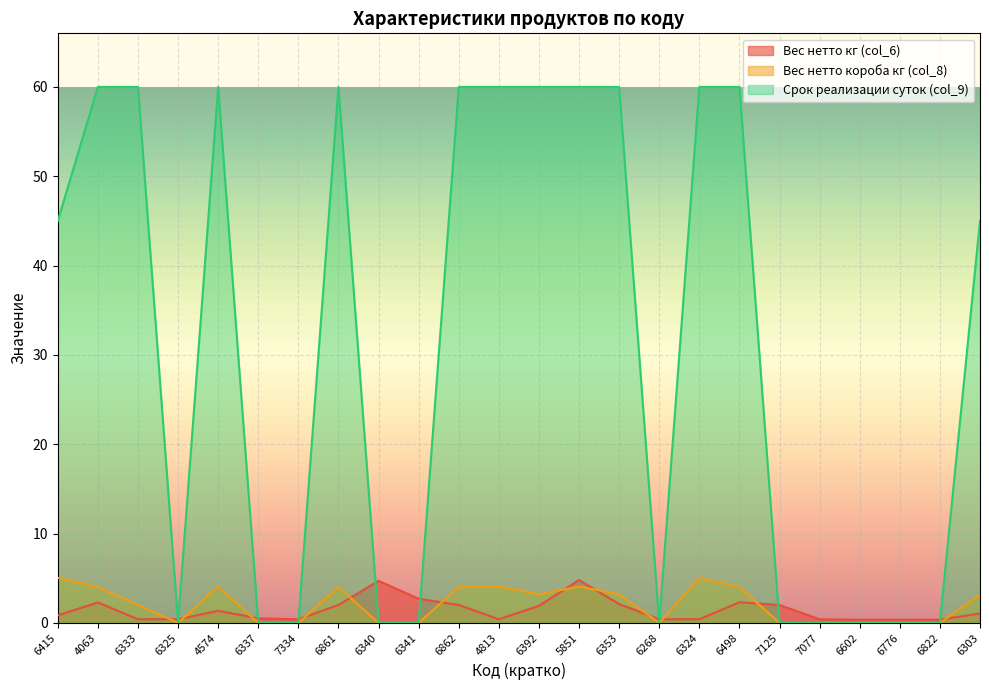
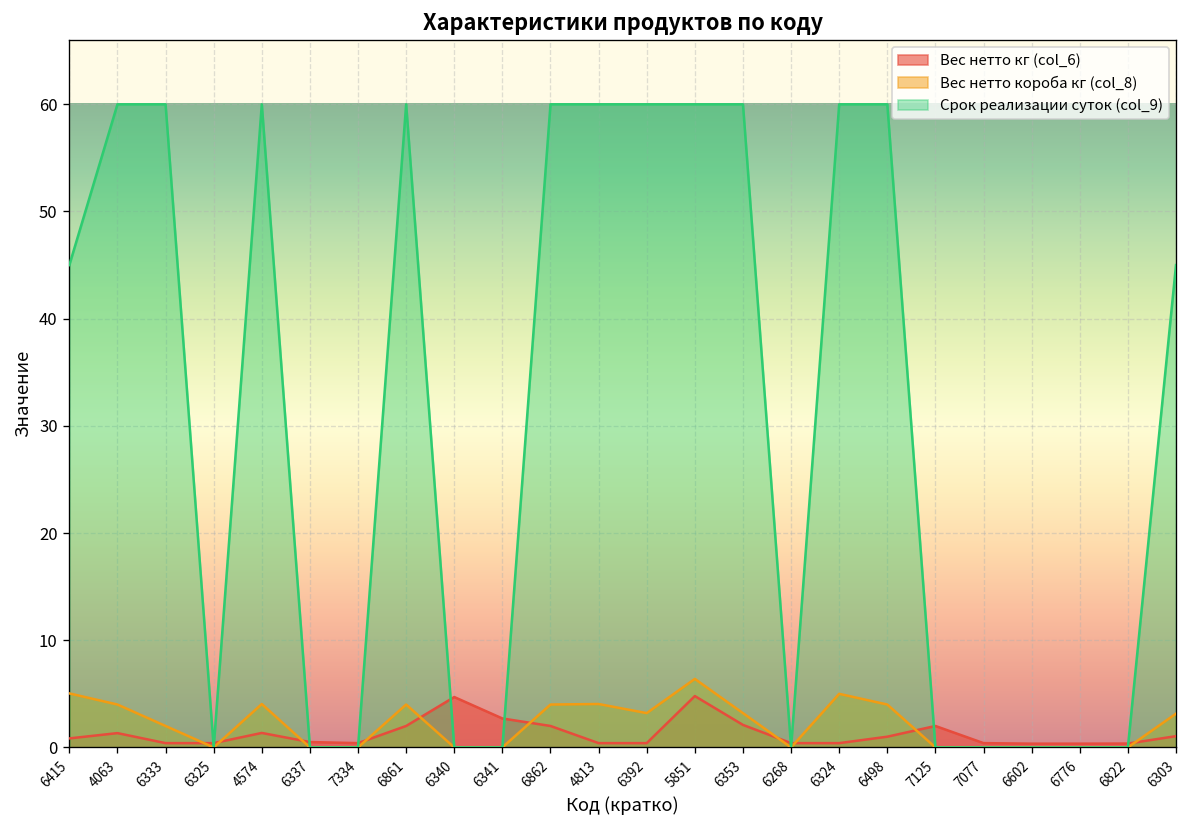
  {
    "Вес нетто кг (col_6)": {
      "6415": 1,
-     "4063": 2,
+     "4063": 1,
      "6333": 0,
      "6325": 0,
      "4574": 1,
      "6337": 1,
      "7334": 0,
      "6861": 2,
      "6340": 5,
      "6341": 3,
      "6862": 2,
      "4813": 0,
-     "6392": 2,
+     "6392": 0,
      "5851": 5,
      "6353": 2,
      "6268": 0,
      "6324": 0,
-     "6498": 2,
+     "6498": 1,
      "7125": 2,
      "7077": 0,
      "6602": 0,
      "6776": 0,
      "6822": 0,
      "6303": 1
    },
    "Вес нетто короба кг (col_8)": {
      "6415": 5,
      "4063": 4,
      "6333": 2,
      "4574": 4,
      "6861": 4,
      "6862": 4,
      "4813": 4,
      "6392": 3,
-     "5851": 4,
+     "5851": 6,
      "6353": 3,
      "6324": 5,
      "6498": 4,
      "6303": 3
    },
    "Срок реализации суток (col_9)": {
      "6415": 45,
      "4063": 60,
      "6333": 60,
      "4574": 60,
      "6861": 60,
      "6862": 60,
      "4813": 60,
      "6392": 60,
      "5851": 60,
      "6353": 60,
      "6324": 60,
      "6498": 60,
      "6303": 45
    }
  }
